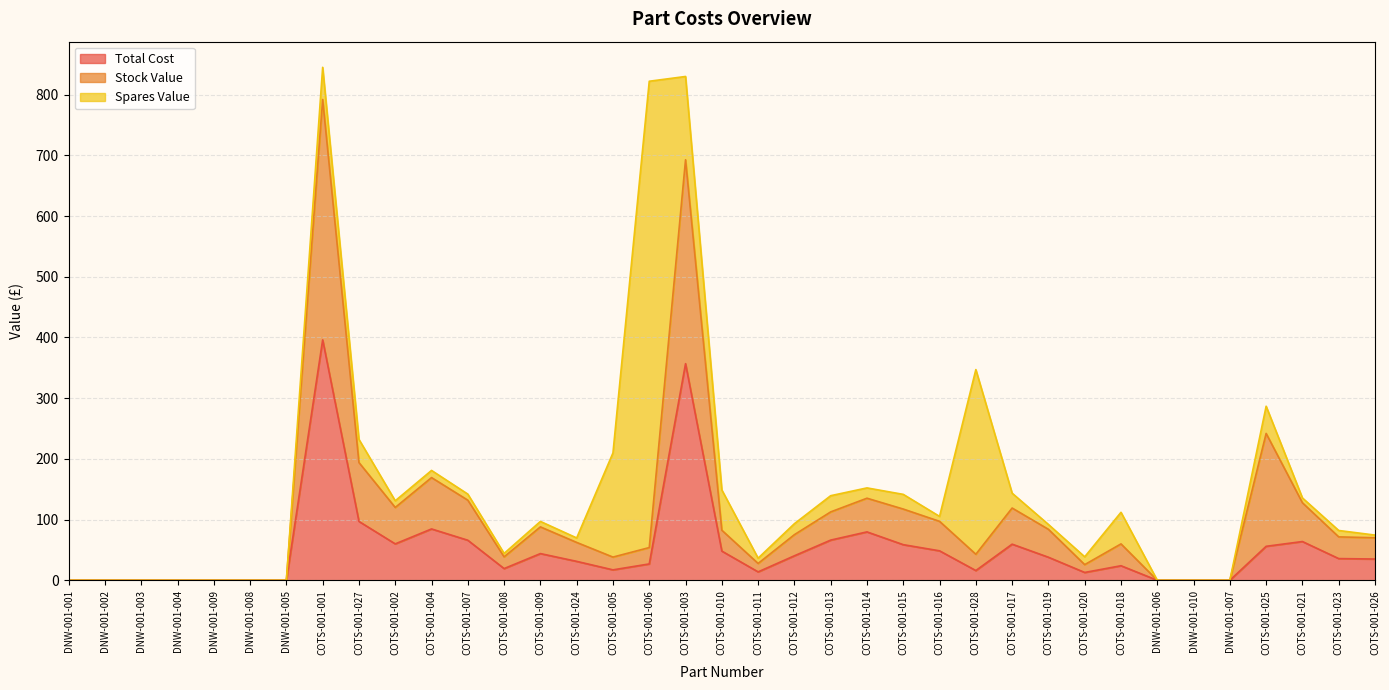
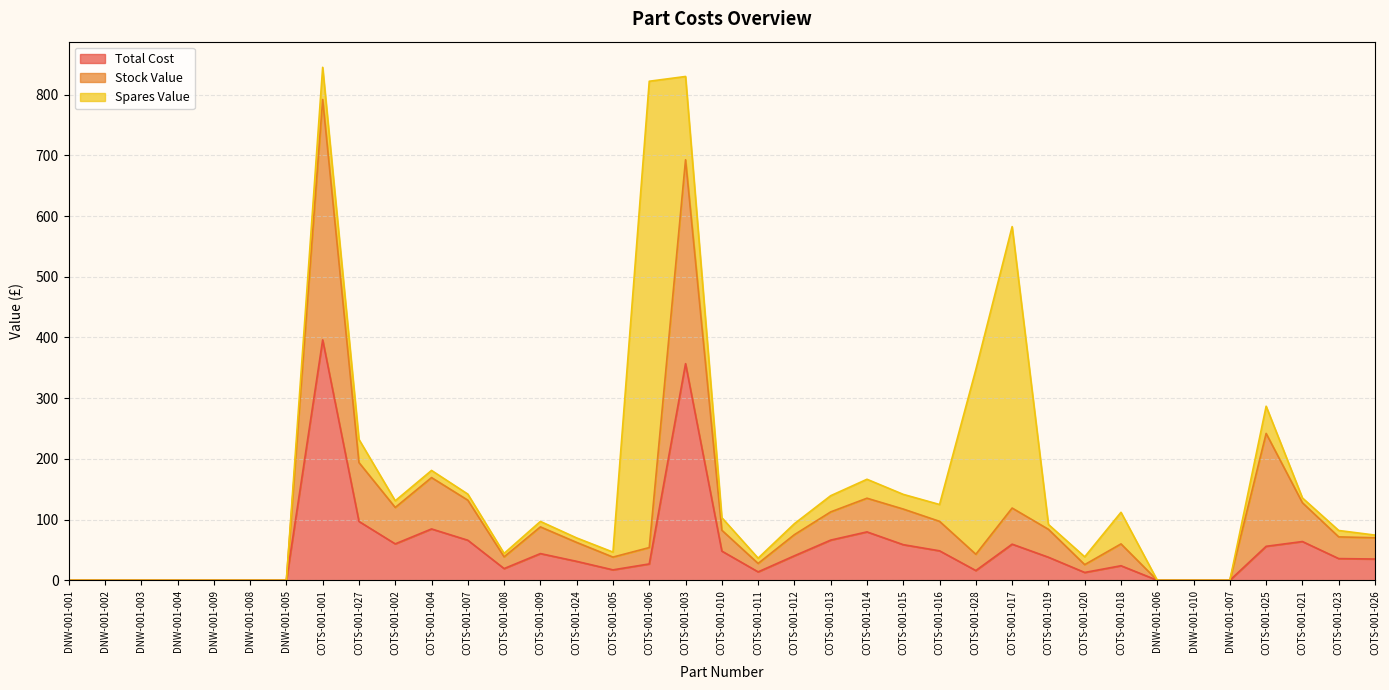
  {
    "Spares Value": {
      "COTS-001-001": 50,
      "COTS-001-027": 40,
      "COTS-001-002": 10,
      "COTS-001-004": 10,
      "COTS-001-007": 10,
      "COTS-001-008": 10,
      "COTS-001-009": 10,
      "COTS-001-024": 10,
-     "COTS-001-005": 170,
+     "COTS-001-005": 10,
      "COTS-001-006": 770,
      "COTS-001-003": 140,
-     "COTS-001-010": 70,
+     "COTS-001-010": 20,
      "COTS-001-011": 10,
      "COTS-001-012": 20,
      "COTS-001-013": 30,
-     "COTS-001-014": 20,
+     "COTS-001-014": 30,
      "COTS-001-015": 20,
-     "COTS-001-016": 10,
+     "COTS-001-016": 30,
      "COTS-001-028": 300,
-     "COTS-001-017": 20,
+     "COTS-001-017": 460,
      "COTS-001-019": 10,
      "COTS-001-020": 10,
      "COTS-001-018": 50,
      "COTS-001-025": 40,
      "COTS-001-021": 10,
      "COTS-001-023": 10,
      "COTS-001-026": 0
    }
  }
